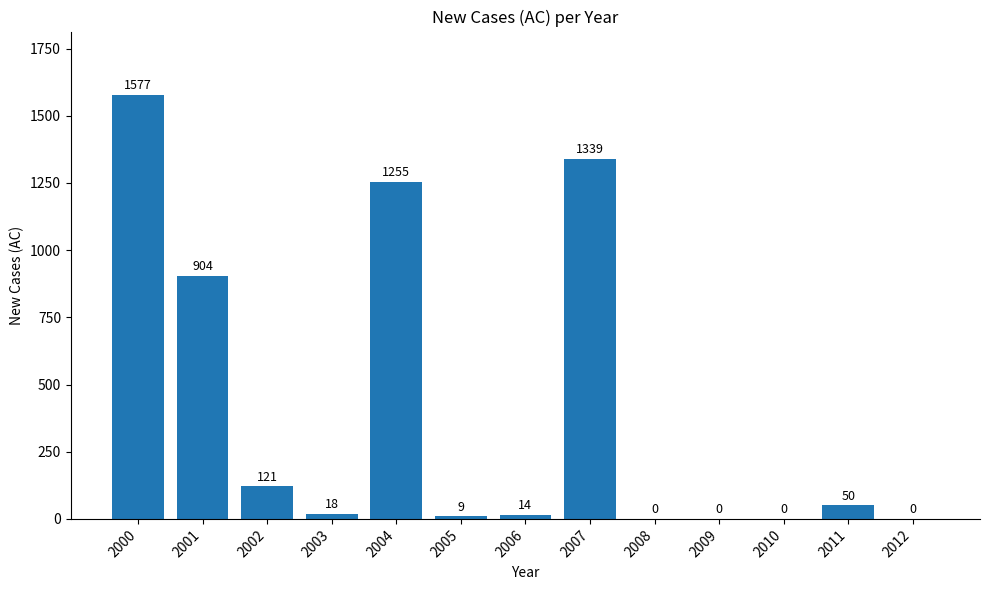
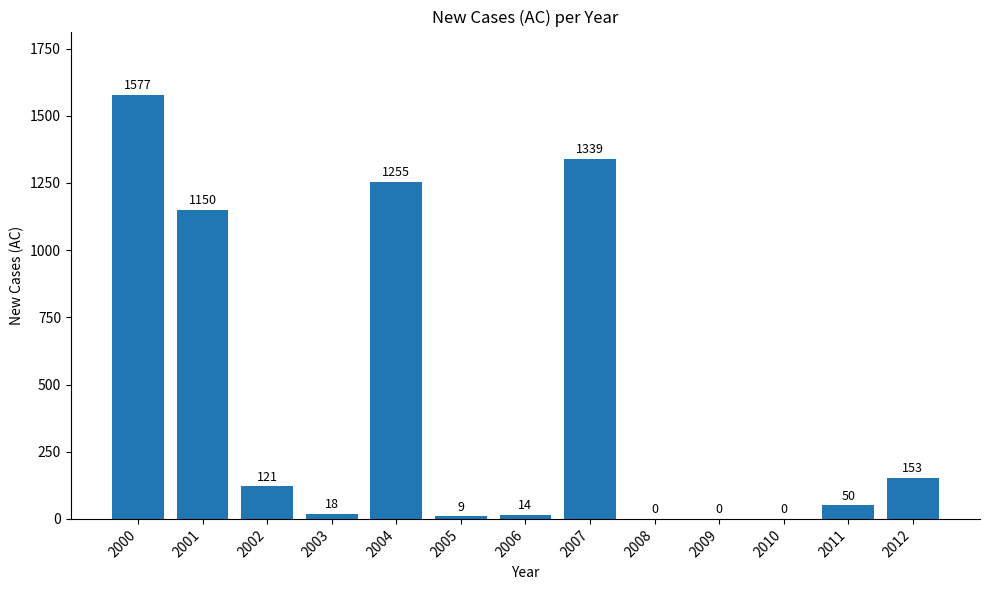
  {
    "2000": 1577,
-   "2001": 904,
+   "2001": 1150,
    "2002": 121,
    "2003": 18,
    "2004": 1255,
    "2005": 9,
    "2006": 14,
    "2007": 1339,
    "2008": 0,
    "2009": 0,
    "2010": 0,
    "2011": 50,
-   "2012": 0
+   "2012": 153
  }
